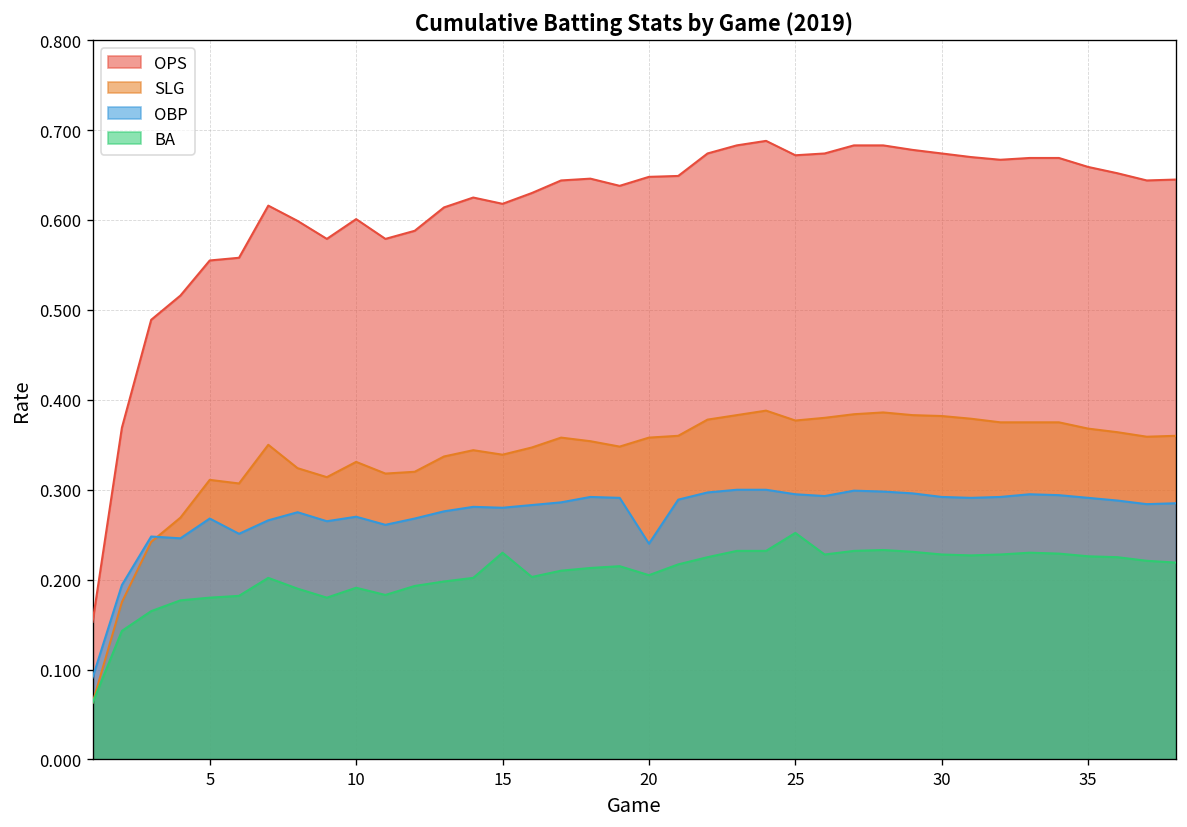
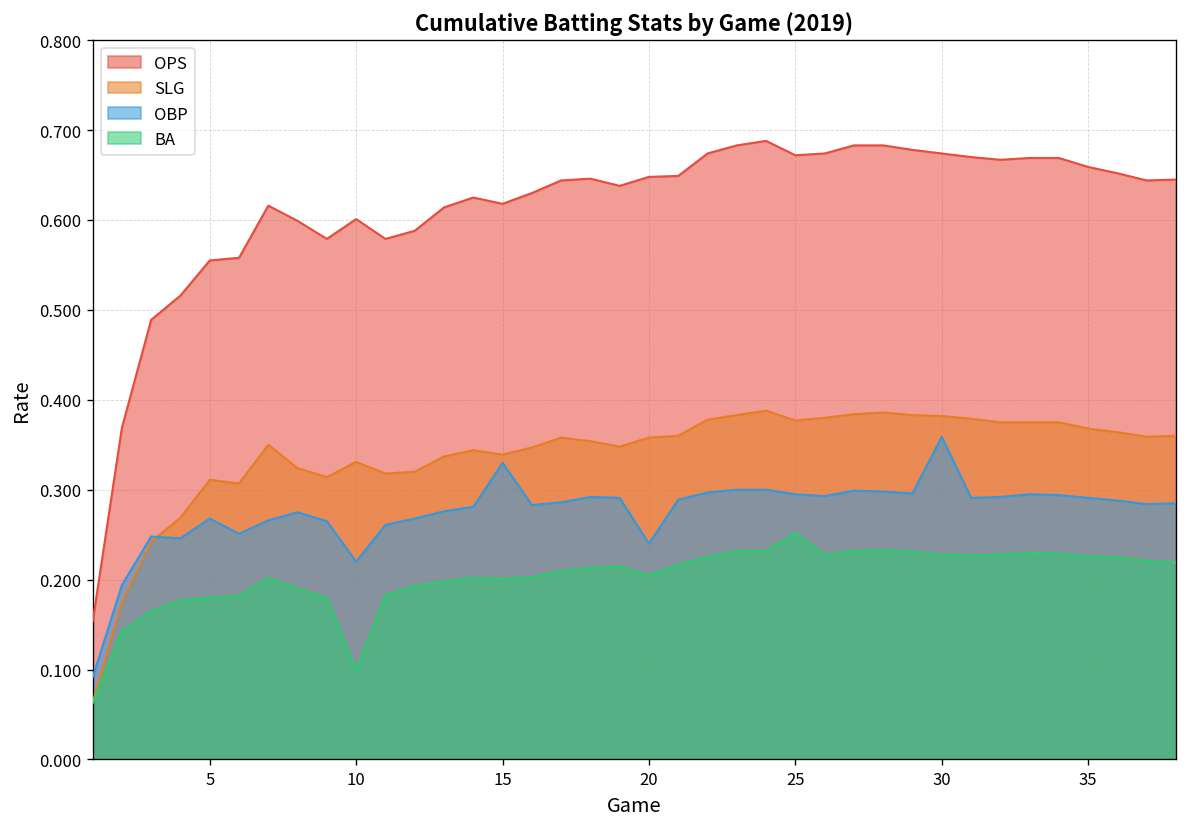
  {
    "OBP": {
      "5": 0.27,
-     "10": 0.27,
-     "15": 0.28,
+     "10": 0.22,
+     "15": 0.33,
      "20": 0.24,
      "25": 0.30,
-     "30": 0.29,
+     "30": 0.36,
      "35": 0.29
    },
    "BA": {
      "5": 0.18,
-     "10": 0.19,
-     "15": 0.23,
+     "10": 0.10,
+     "15": 0.20,
      "20": 0.21,
      "25": 0.25,
      "30": 0.23,
      "35": 0.23
    }
  }
